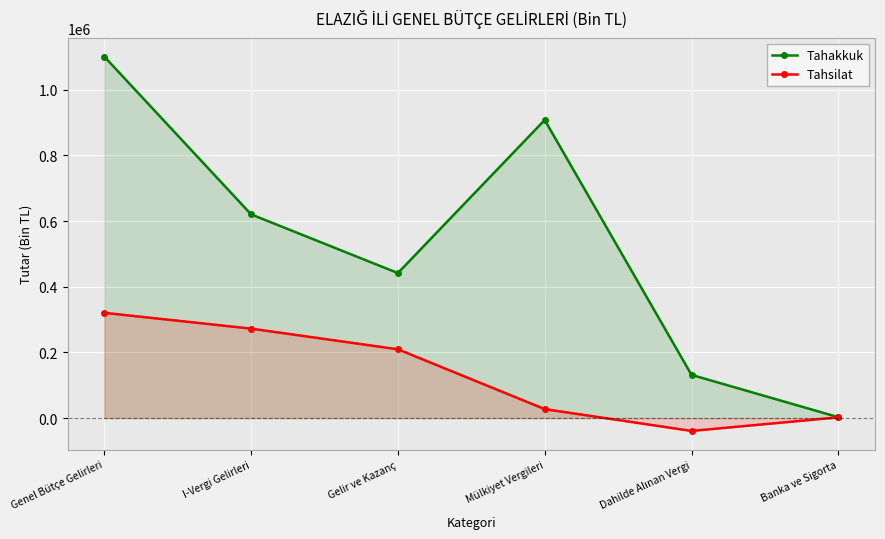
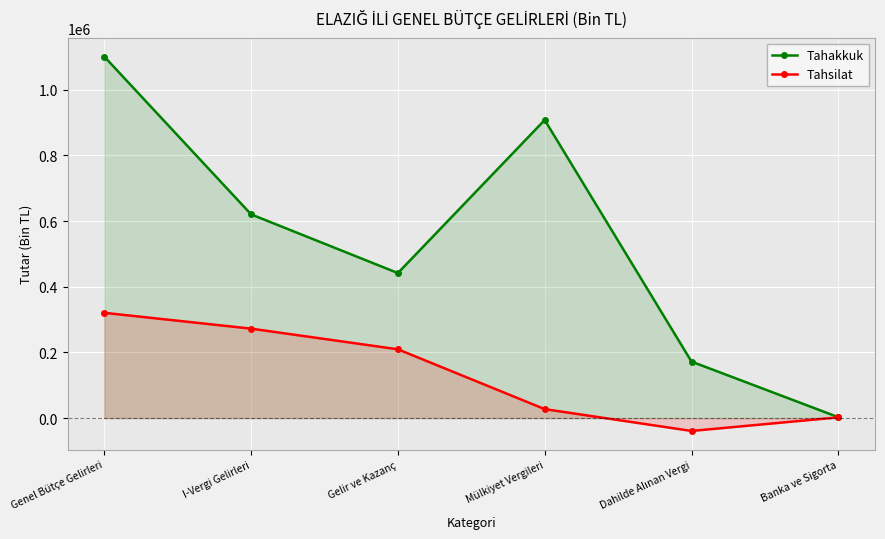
  {
    "Tahakkuk": {
      "Genel Bütçe Gelirleri": 1100000,
      "I-Vergi Gelirleri": 620000,
      "Gelir ve Kazanç": 440000,
      "Mülkiyet Vergileri": 910000,
-     "Dahilde Alınan Vergi": 130000
+     "Dahilde Alınan Vergi": 170000
    }
  }
